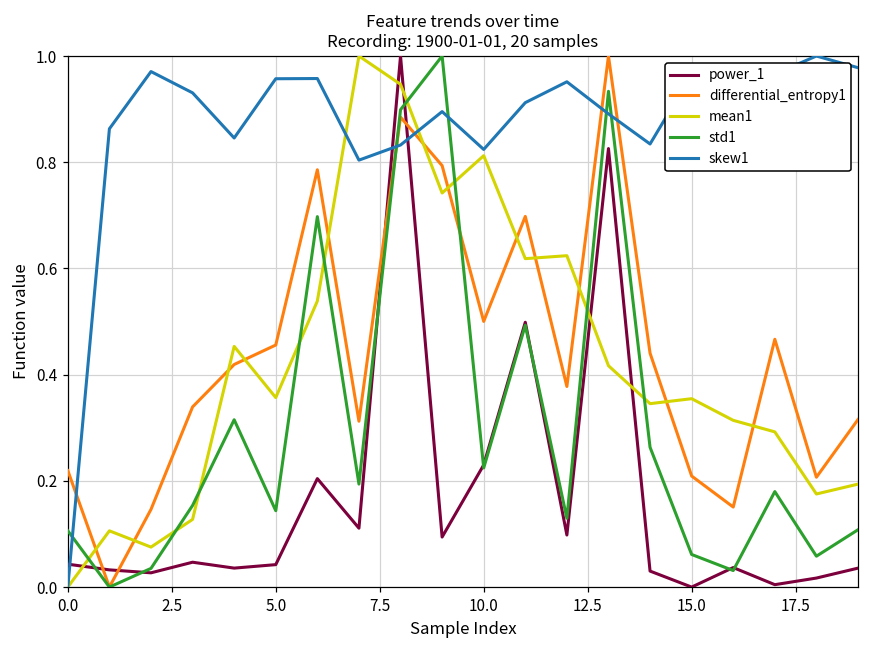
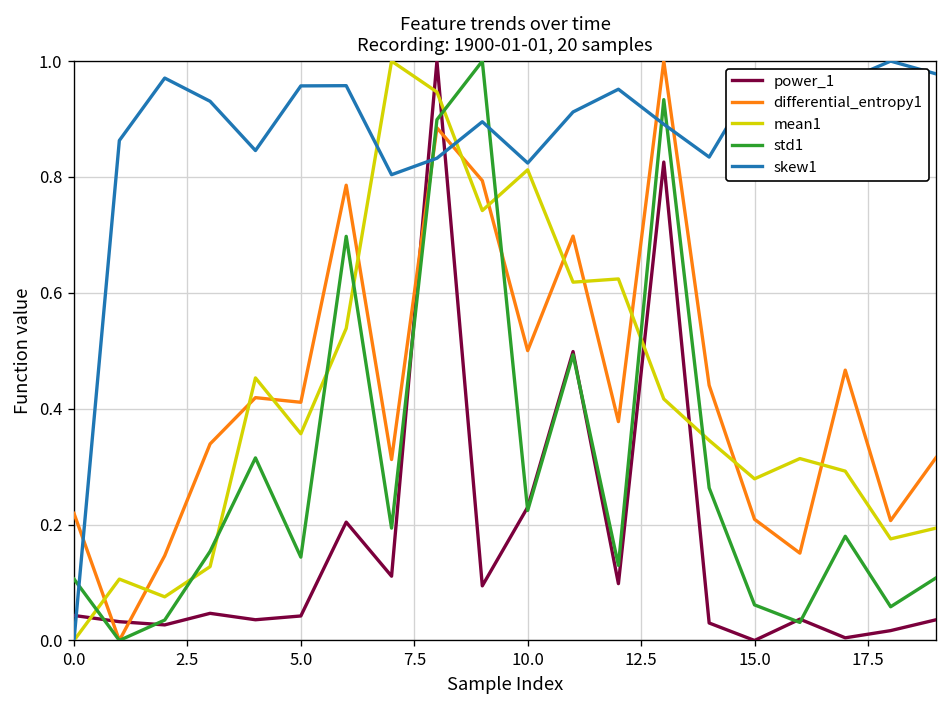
  {
    "power_1": {
      "0.0": 0.04,
      "5.0": 0.04,
      "10.0": 0.23,
      "15.0": 0.00
    },
    "differential_entropy1": {
      "0.0": 0.22,
-     "5.0": 0.46,
+     "5.0": 0.41,
      "10.0": 0.50,
      "15.0": 0.21
    },
    "mean1": {
      "5.0": 0.36,
      "10.0": 0.81,
-     "15.0": 0.35
+     "15.0": 0.28
    },
    "std1": {
      "0.0": 0.11,
      "5.0": 0.14,
      "10.0": 0.22,
      "15.0": 0.06
    },
    "skew1": {
      "5.0": 0.96,
      "10.0": 0.82
    }
  }
